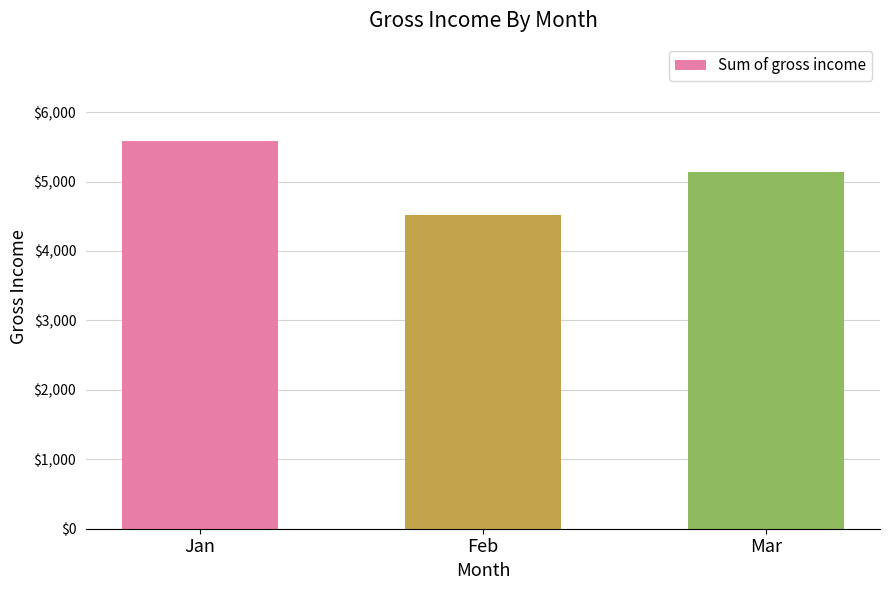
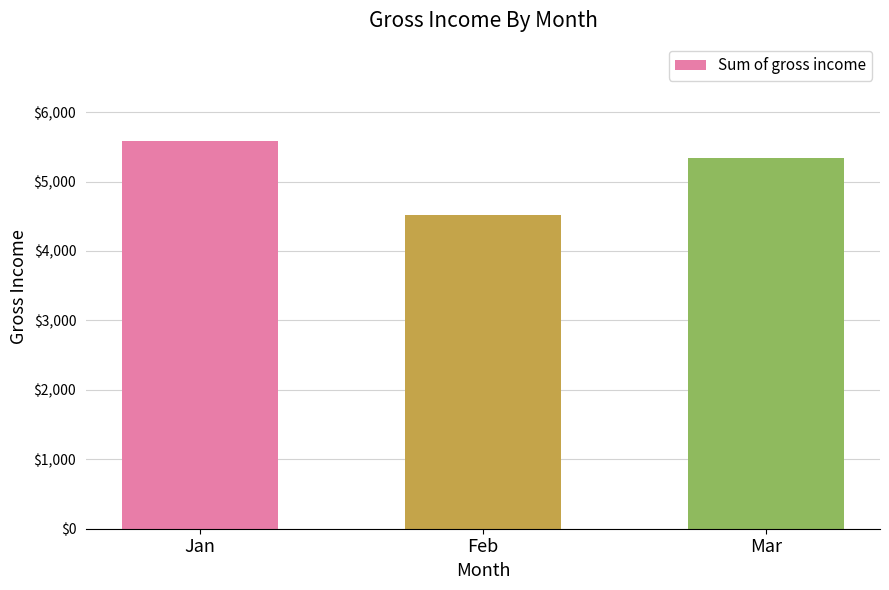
  {
    "Jan": "$5,600",
    "Feb": "$4,500",
-   "Mar": "$5,100"
+   "Mar": "$5,300"
  }
